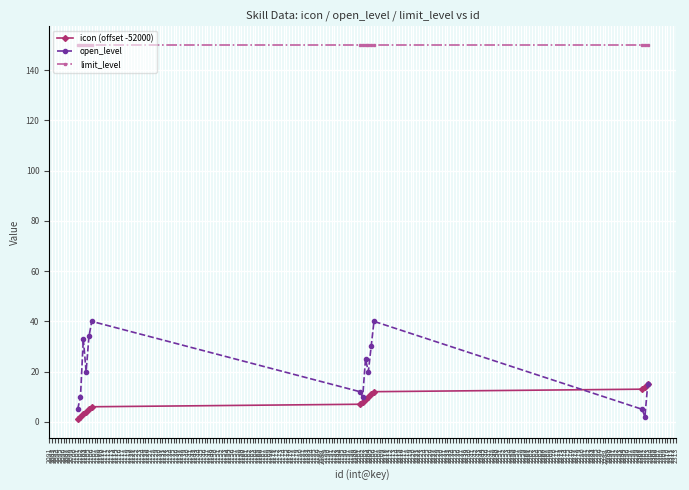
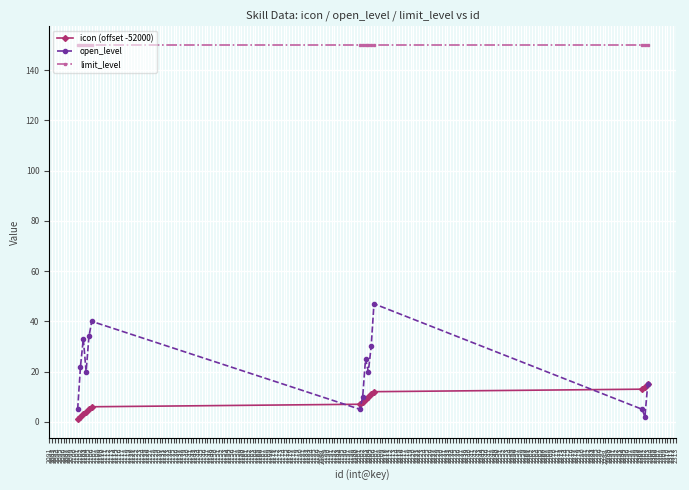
  {
    "icon (offset -52000)": {
      "2101": 1,
      "2102": 2,
      "2103": 3,
      "2104": 4,
      "2105": 5,
      "2106": 6,
      "2201": 7,
      "2202": 8,
      "2203": 9,
      "2204": 10,
      "2205": 11,
      "2206": 12,
      "2301": 13,
      "2302": 14
    },
    "open_level": {
      "2101": 5,
-     "2102": 10,
+     "2102": 22,
      "2103": 33,
      "2104": 20,
      "2105": 34,
      "2106": 40,
-     "2201": 12,
+     "2201": 5,
      "2202": 10,
      "2203": 25,
      "2204": 20,
      "2205": 30,
-     "2206": 40,
+     "2206": 47,
      "2301": 5,
      "2302": 2
    },
    "limit_level": {
      "2201": 150,
      "2202": 150,
      "2203": 150,
      "2204": 150,
      "2205": 150,
      "2206": 150,
      "2301": 150,
      "2302": 150,
      "2303": 150
    }
  }
